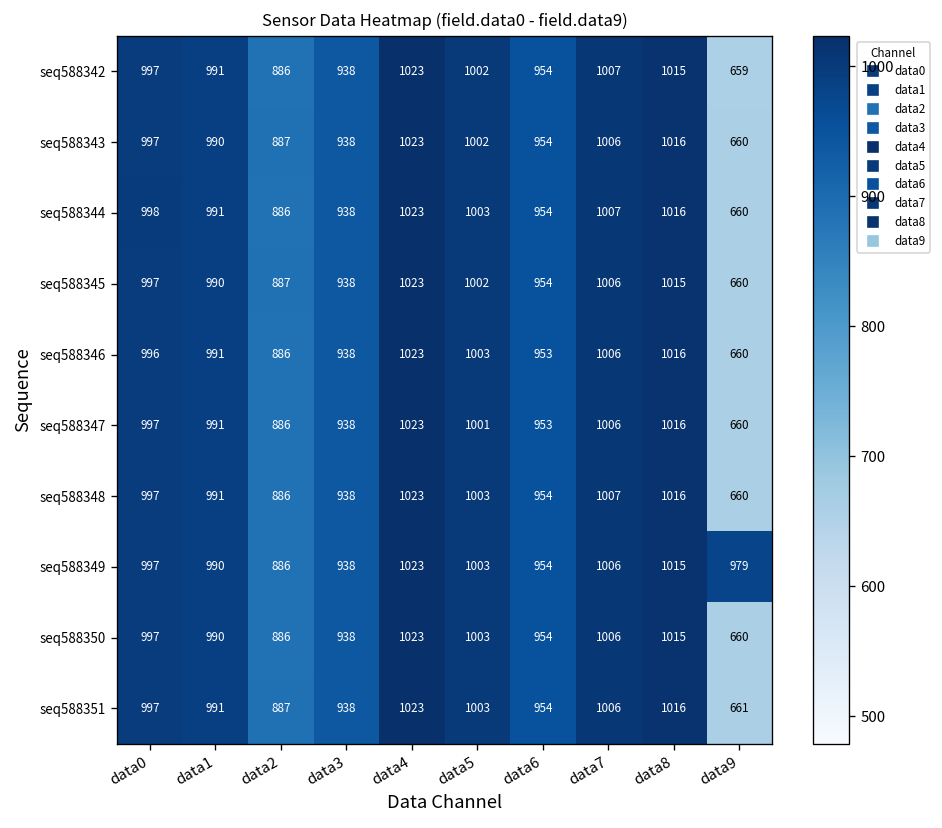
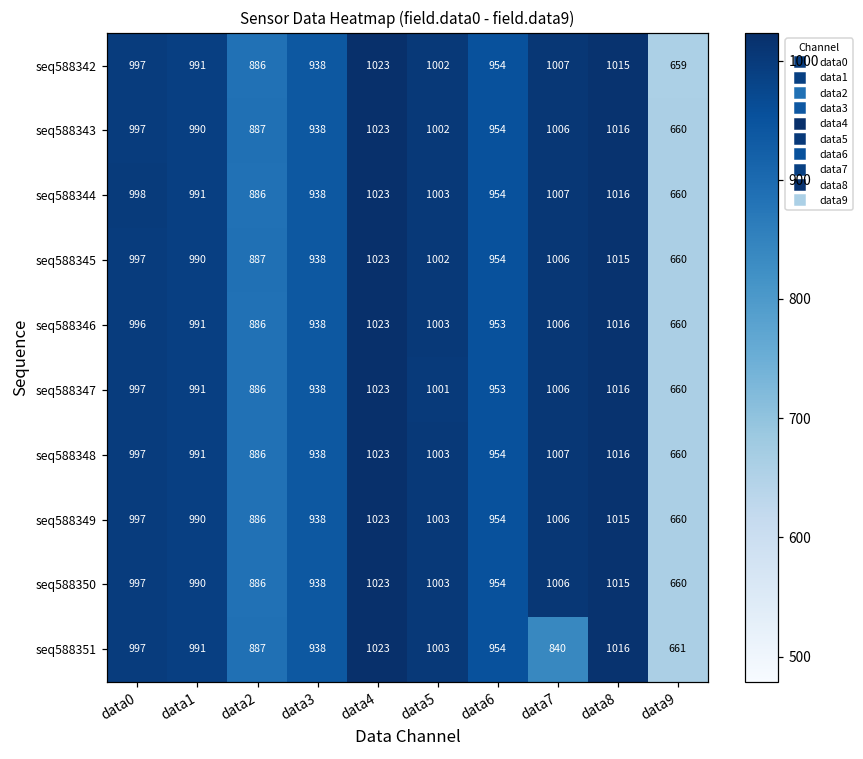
  {
    "seq588342": {
      "data0": 997,
      "data1": 991,
      "data2": 886,
      "data3": 938,
      "data4": 1023,
      "data5": 1002,
      "data6": 954,
      "data7": 1007,
      "data8": 1015,
      "data9": 659
    },
    "seq588343": {
      "data0": 997,
      "data1": 990,
      "data2": 887,
      "data3": 938,
      "data4": 1023,
      "data5": 1002,
      "data6": 954,
      "data7": 1006,
      "data8": 1016,
      "data9": 660
    },
    "seq588344": {
      "data0": 998,
      "data1": 991,
      "data2": 886,
      "data3": 938,
      "data4": 1023,
      "data5": 1003,
      "data6": 954,
      "data7": 1007,
      "data8": 1016,
      "data9": 660
    },
    "seq588345": {
      "data0": 997,
      "data1": 990,
      "data2": 887,
      "data3": 938,
      "data4": 1023,
      "data5": 1002,
      "data6": 954,
      "data7": 1006,
      "data8": 1015,
      "data9": 660
    },
    "seq588346": {
      "data0": 996,
      "data1": 991,
      "data2": 886,
      "data3": 938,
      "data4": 1023,
      "data5": 1003,
      "data6": 953,
      "data7": 1006,
      "data8": 1016,
      "data9": 660
    },
    "seq588347": {
      "data0": 997,
      "data1": 991,
      "data2": 886,
      "data3": 938,
      "data4": 1023,
      "data5": 1001,
      "data6": 953,
      "data7": 1006,
      "data8": 1016,
      "data9": 660
    },
    "seq588348": {
      "data0": 997,
      "data1": 991,
      "data2": 886,
      "data3": 938,
      "data4": 1023,
      "data5": 1003,
      "data6": 954,
      "data7": 1007,
      "data8": 1016,
      "data9": 660
    },
    "seq588349": {
      "data0": 997,
      "data1": 990,
      "data2": 886,
      "data3": 938,
      "data4": 1023,
      "data5": 1003,
      "data6": 954,
      "data7": 1006,
      "data8": 1015,
-     "data9": 979
+     "data9": 660
    },
    "seq588350": {
      "data0": 997,
      "data1": 990,
      "data2": 886,
      "data3": 938,
      "data4": 1023,
      "data5": 1003,
      "data6": 954,
      "data7": 1006,
      "data8": 1015,
      "data9": 660
    },
    "seq588351": {
      "data0": 997,
      "data1": 991,
      "data2": 887,
      "data3": 938,
      "data4": 1023,
      "data5": 1003,
      "data6": 954,
-     "data7": 1006,
+     "data7": 840,
      "data8": 1016,
      "data9": 661
    }
  }
